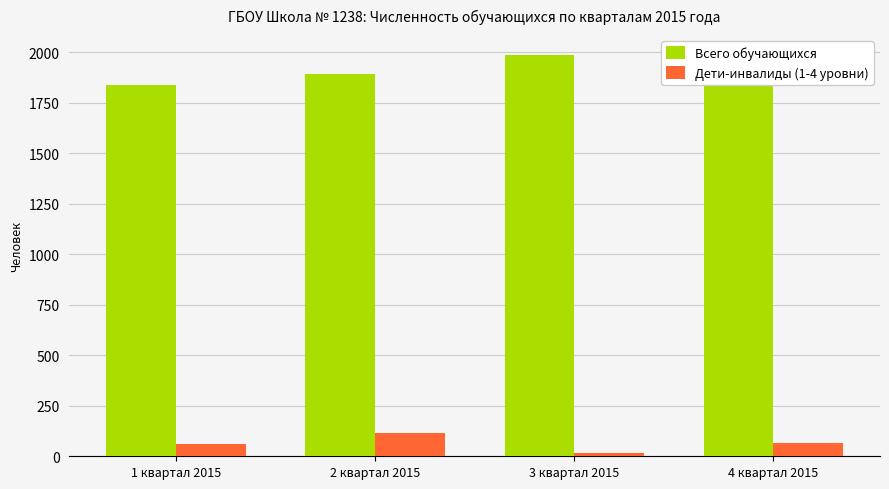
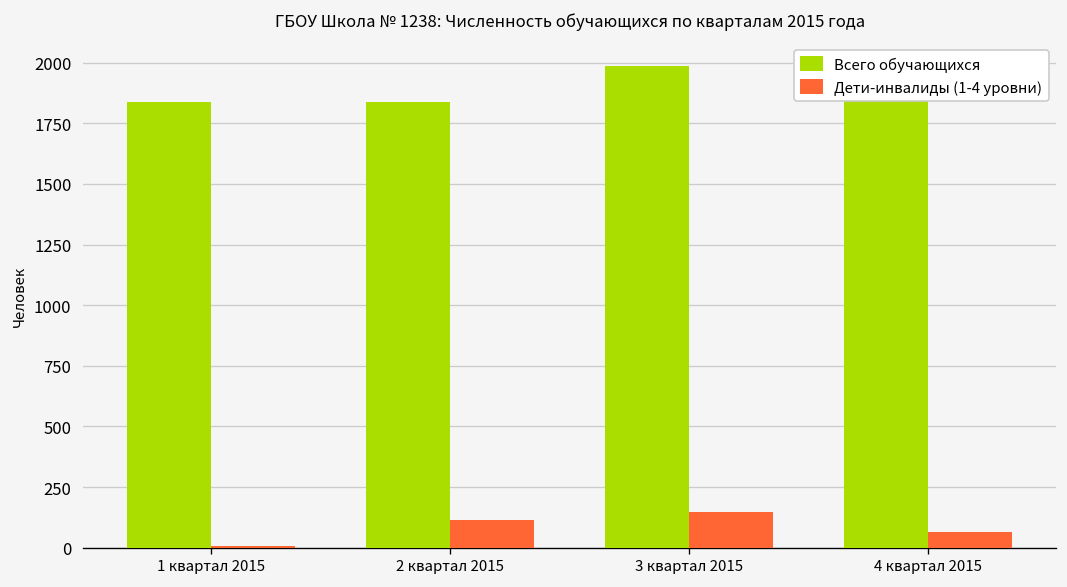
  {
    "Всего обучающихся": {
      "1 квартал 2015": 1840,
-     "2 квартал 2015": 1890,
+     "2 квартал 2015": 1840,
      "3 квартал 2015": 1990
    },
    "Дети-инвалиды (1-4 уровни)": {
-     "1 квартал 2015": 60,
+     "1 квартал 2015": 10,
      "2 квартал 2015": 110,
-     "3 квартал 2015": 20,
+     "3 квартал 2015": 150,
      "4 квартал 2015": 60
    }
  }
